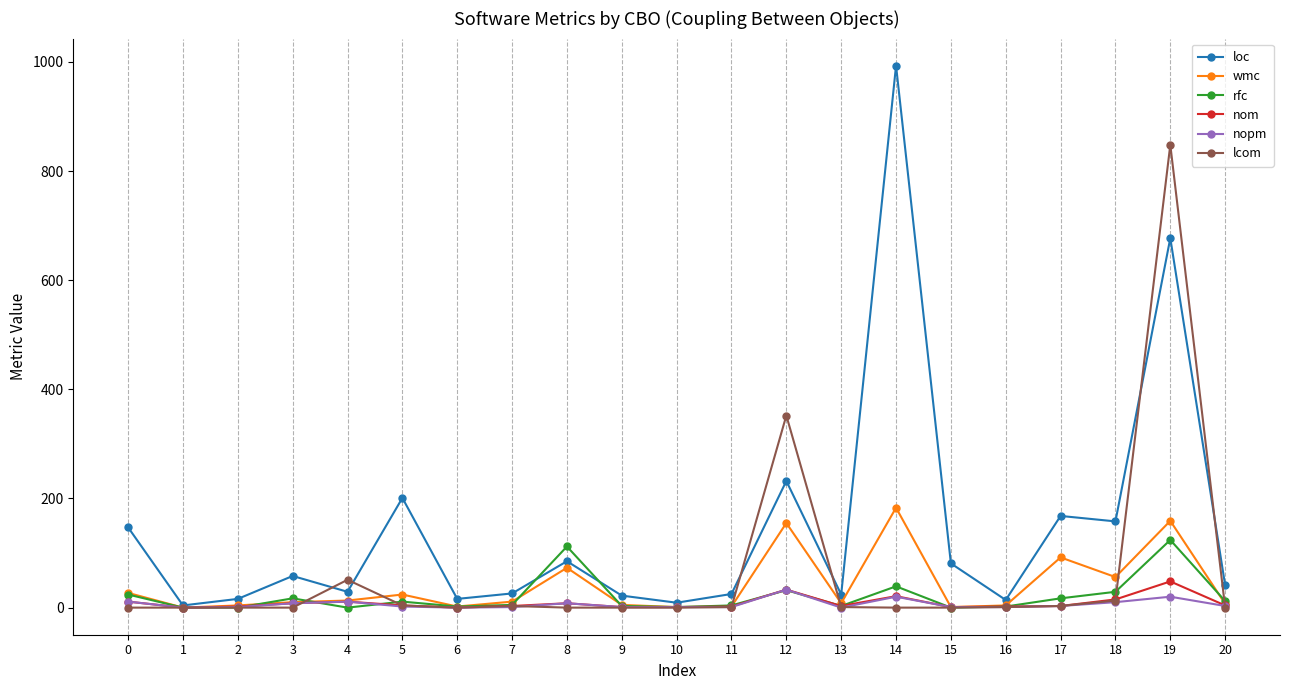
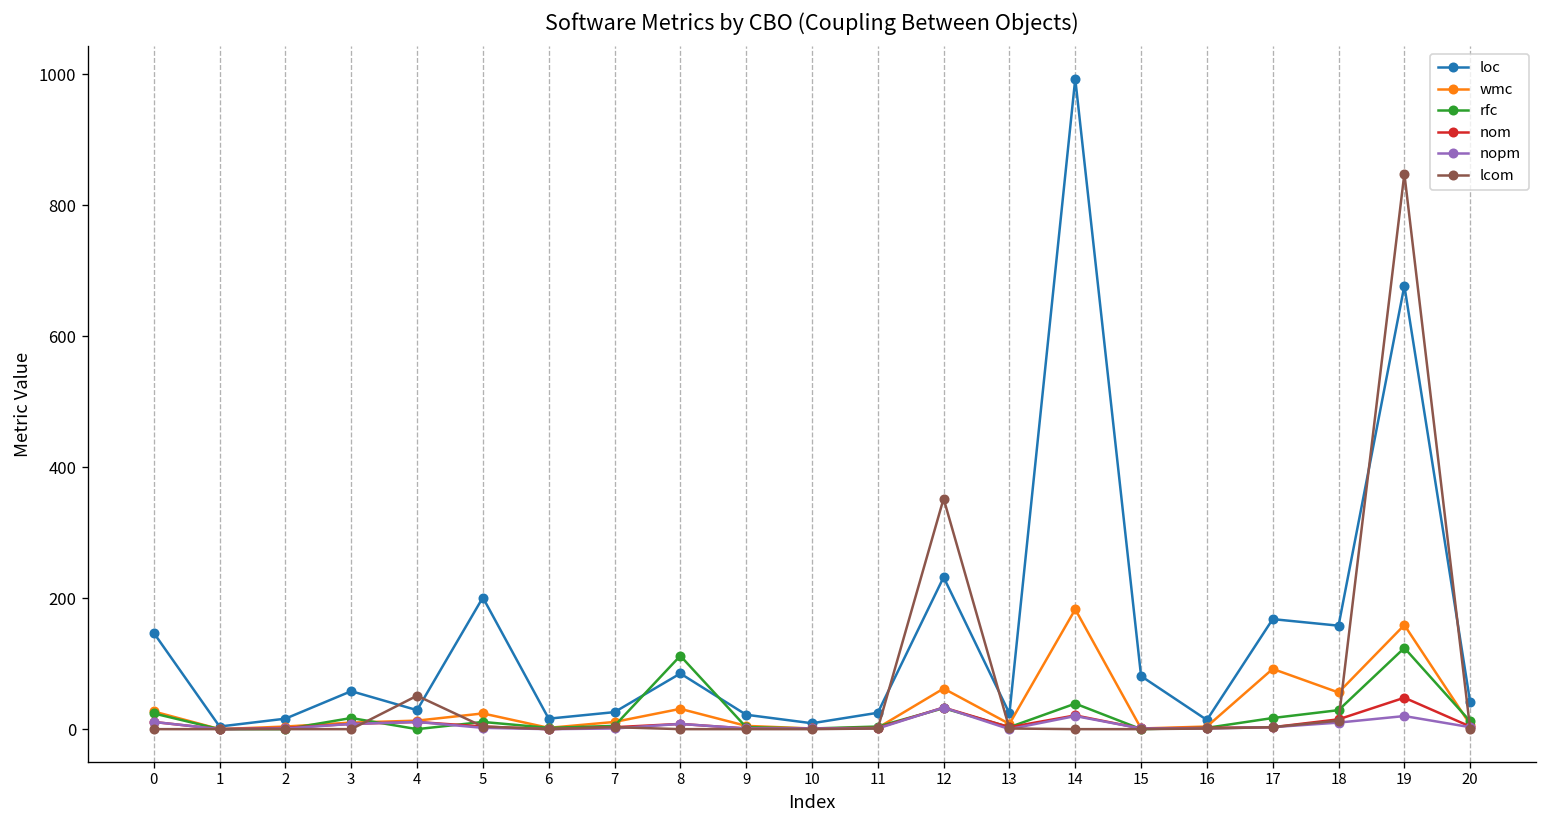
  {
    "loc": {
      "0": 150,
      "2": 20,
      "3": 60,
      "4": 30,
      "5": 200,
      "6": 20,
      "7": 30,
      "8": 90,
      "9": 20,
      "10": 10,
      "11": 30,
      "12": 230,
      "13": 20,
      "14": 990,
      "15": 80,
      "16": 10,
      "17": 170,
      "18": 160,
      "19": 680,
      "20": 40
    },
    "wmc": {
      "5": 20,
      "7": 10,
-     "8": 70,
-     "12": 160,
+     "8": 30,
+     "12": 60,
      "13": 10,
      "14": 180,
      "17": 90,
      "18": 60,
      "19": 160
    },
    "rfc": {
      "3": 20,
      "4": 0,
      "5": 10,
      "8": 110,
      "14": 40,
      "17": 20,
      "18": 30,
      "19": 120,
      "20": 10
    },
    "nom": {
      "19": 50
    },
    "nopm": {
      "19": 20
    },
    "lcom": {
      "0": 0,
      "3": 0,
      "4": 50,
      "8": 0,
      "12": 350,
      "14": 0,
      "19": 850
    }
  }
